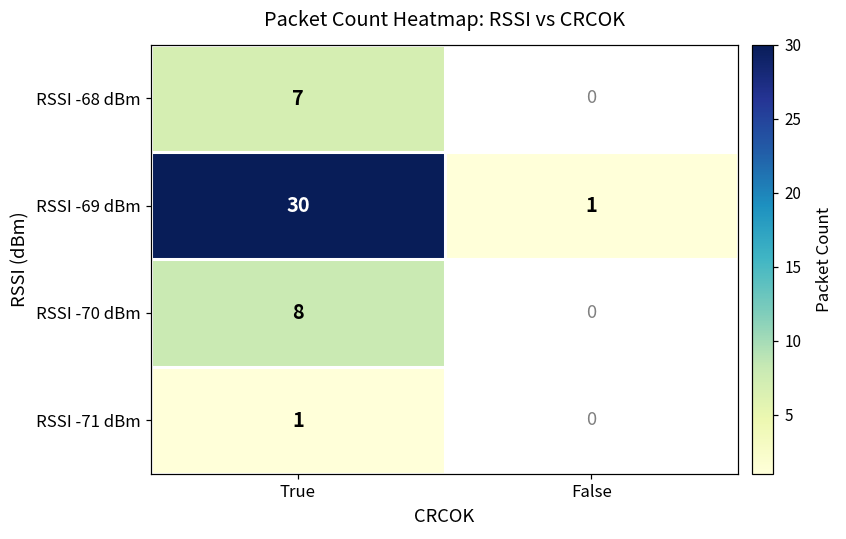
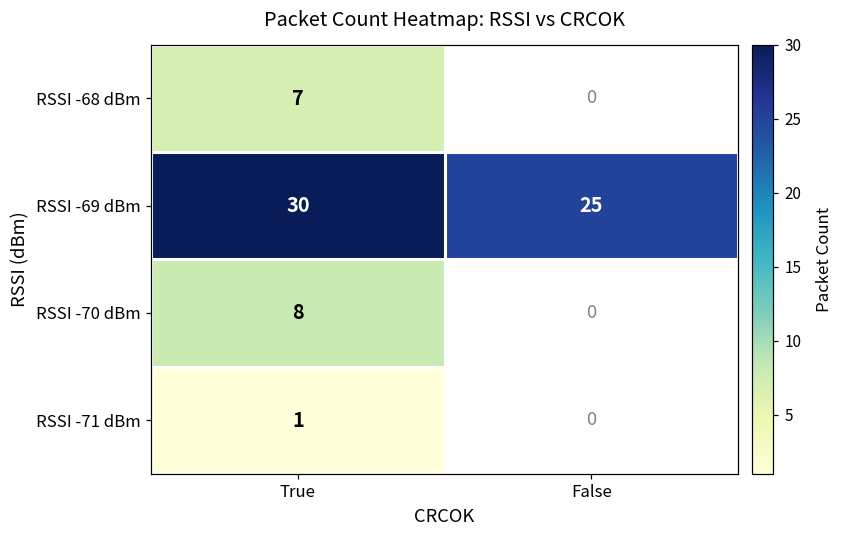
  {
    "RSSI -68 dBm": {
      "True": 7
    },
    "RSSI -69 dBm": {
      "True": 30,
-     "False": 1
+     "False": 25
    },
    "RSSI -70 dBm": {
      "True": 8
    },
    "RSSI -71 dBm": {
      "True": 1
    }
  }
